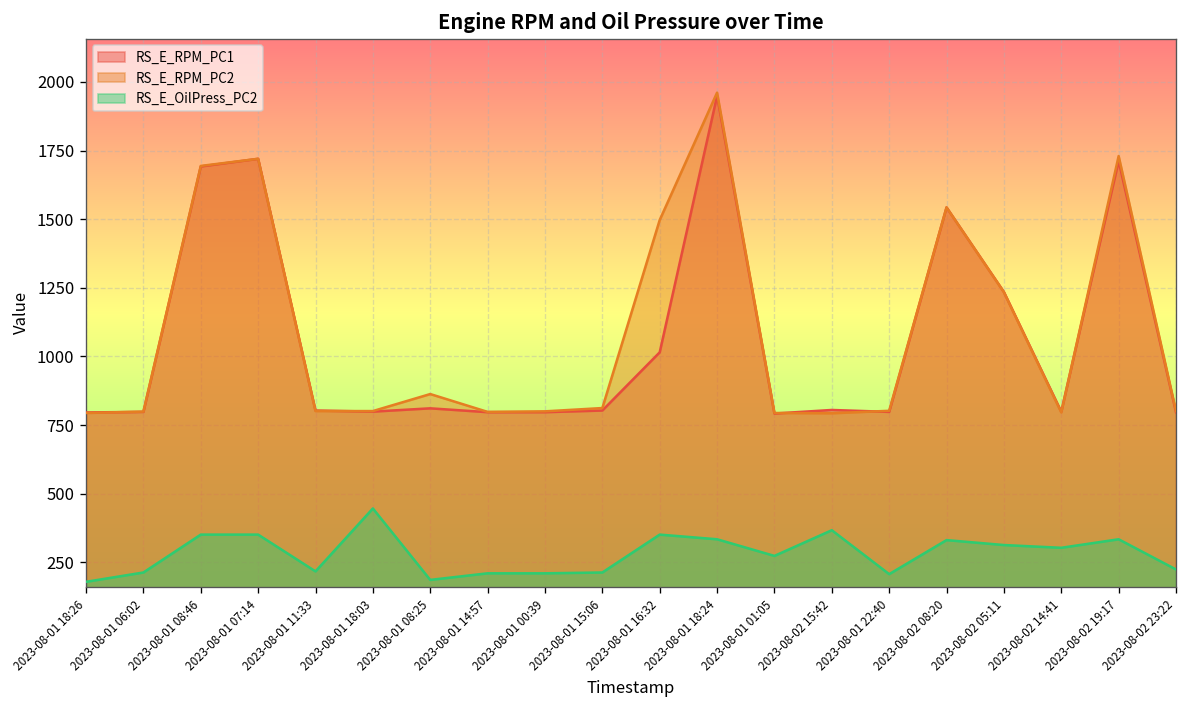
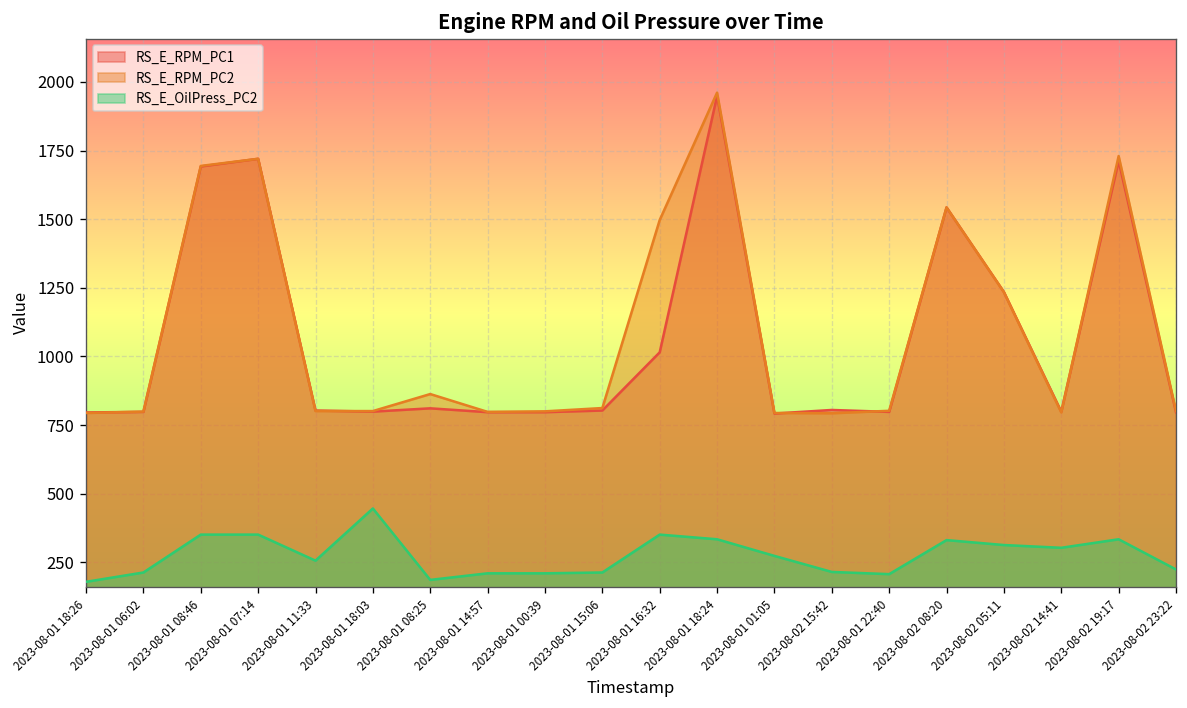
  {
    "RS_E_OilPress_PC2": {
      "2023-08-01 18:26": 180,
      "2023-08-01 06:02": 210,
      "2023-08-01 08:46": 350,
      "2023-08-01 07:14": 350,
-     "2023-08-01 11:33": 220,
+     "2023-08-01 11:33": 260,
      "2023-08-01 18:03": 450,
      "2023-08-01 08:25": 190,
      "2023-08-01 14:57": 210,
      "2023-08-01 00:39": 210,
      "2023-08-01 15:06": 210,
      "2023-08-01 16:32": 350,
      "2023-08-01 18:24": 330,
      "2023-08-01 01:05": 270,
-     "2023-08-02 15:42": 370,
+     "2023-08-02 15:42": 220,
      "2023-08-01 22:40": 210,
      "2023-08-02 08:20": 330,
      "2023-08-02 05:11": 310,
      "2023-08-02 14:41": 300,
      "2023-08-02 19:17": 330,
      "2023-08-02 23:22": 220
    }
  }
